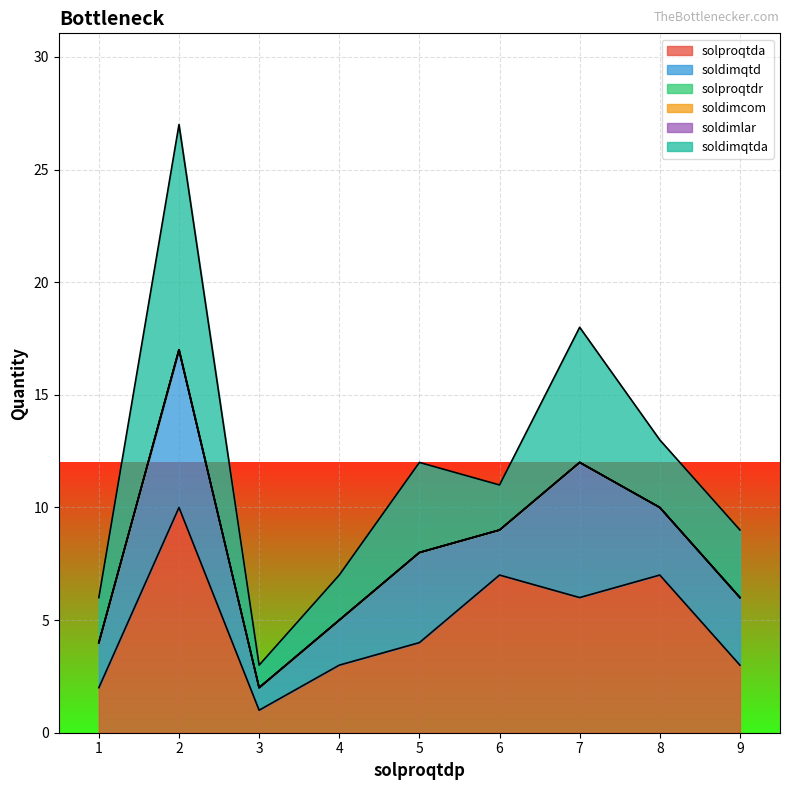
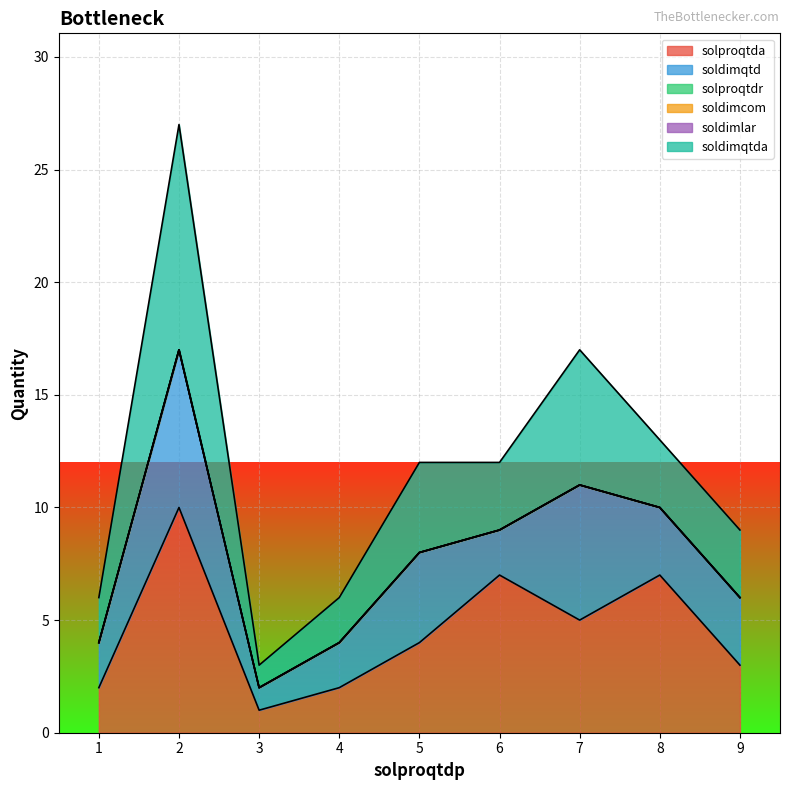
  {
    "solproqtda": {
      "1": 2,
      "2": 10,
      "3": 1,
-     "4": 3,
+     "4": 2,
      "5": 4,
      "6": 7,
-     "7": 6,
+     "7": 5,
      "8": 7,
      "9": 3
    },
    "soldimqtda": {
      "1": 2,
      "2": 10,
      "3": 1,
      "4": 2,
      "5": 4,
-     "6": 2,
+     "6": 3,
      "7": 6,
      "8": 3,
      "9": 3
    }
  }
